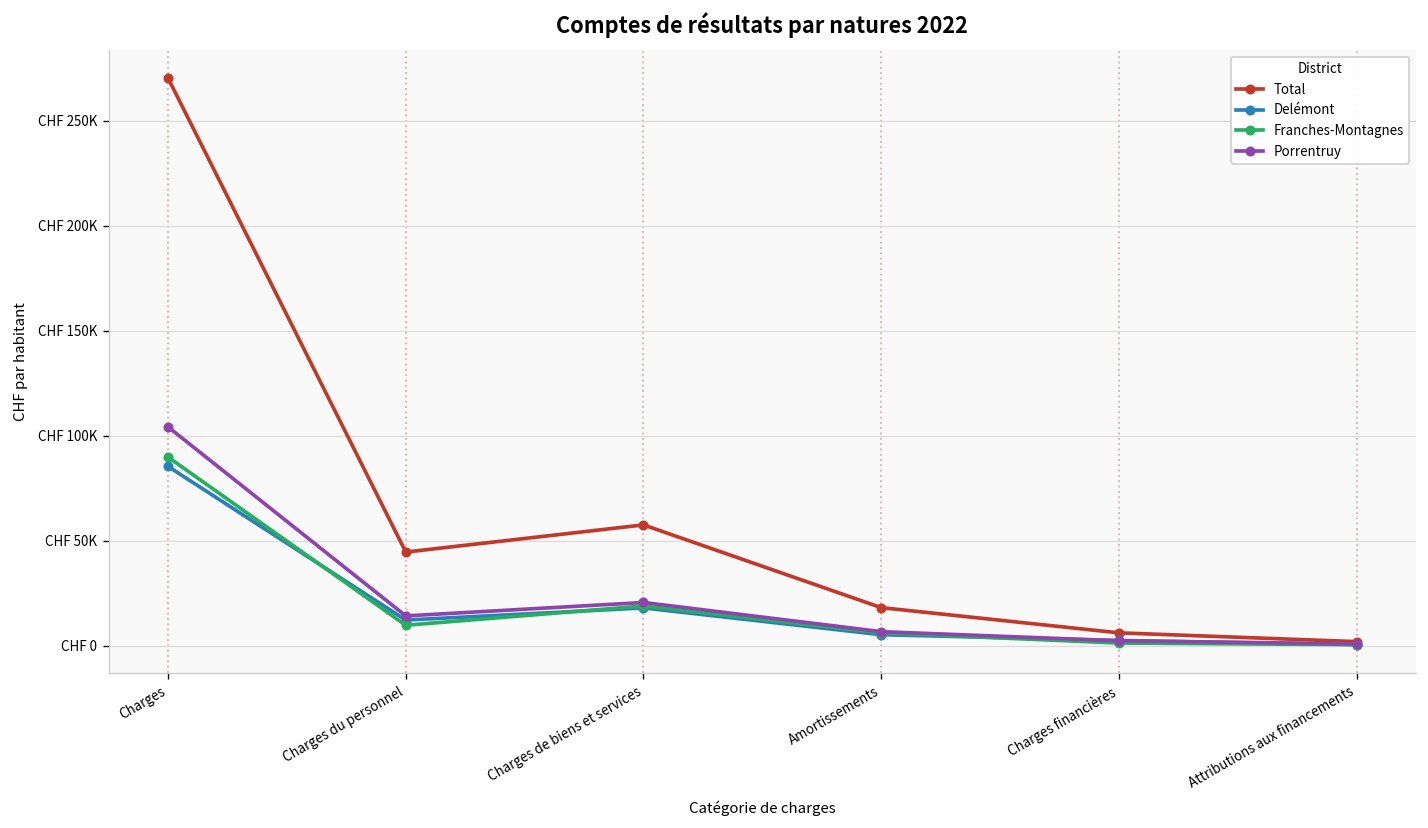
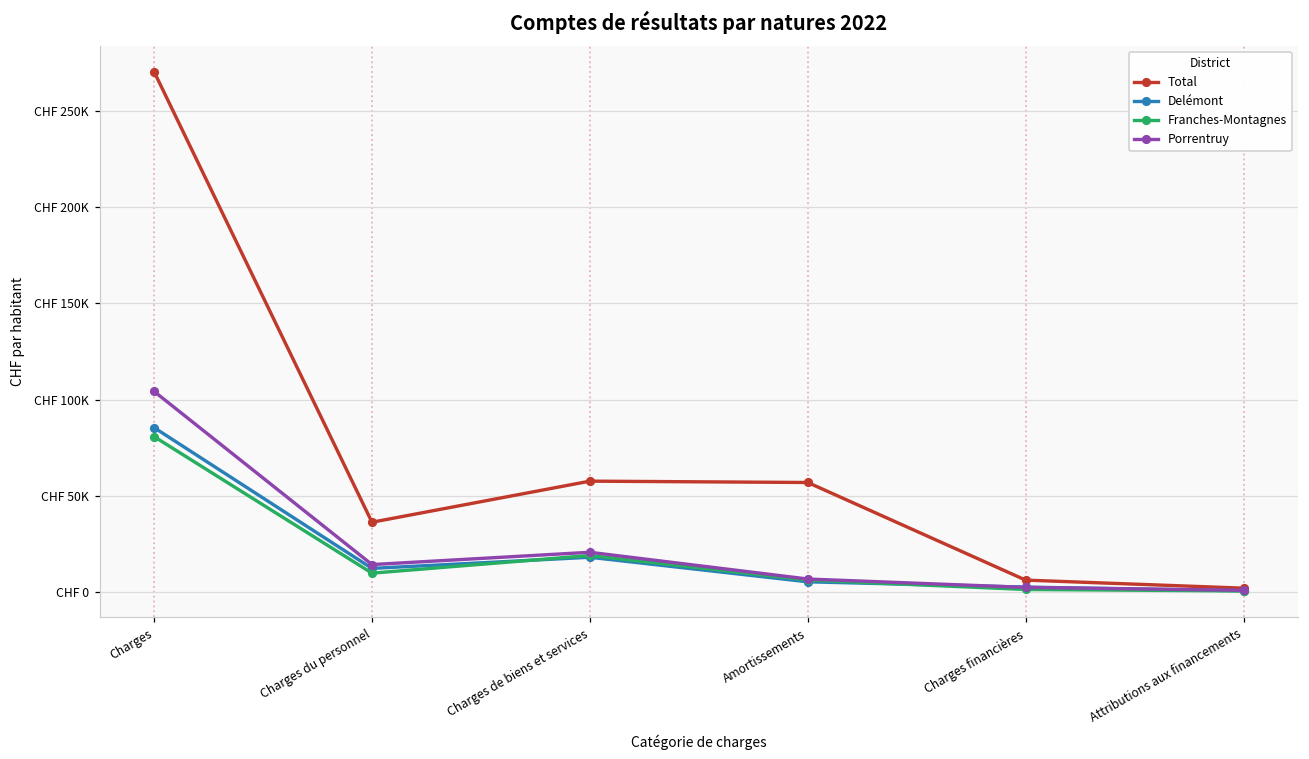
  {
    "Total": {
      "Charges": "CHF 270000",
-     "Charges du personnel": "CHF 45000",
+     "Charges du personnel": "CHF 36000",
      "Charges de biens et services": "CHF 58000",
-     "Amortissements": "CHF 18000",
+     "Amortissements": "CHF 57000",
      "Charges financières": "CHF 6000"
    },
    "Delémont": {
      "Charges": "CHF 85000",
      "Charges du personnel": "CHF 12000"
    },
    "Franches-Montagnes": {
-     "Charges": "CHF 90000",
+     "Charges": "CHF 81000",
      "Charges du personnel": "CHF 10000"
    },
    "Porrentruy": {
      "Charges": "CHF 104000",
      "Charges du personnel": "CHF 14000",
      "Charges de biens et services": "CHF 21000"
    }
  }
